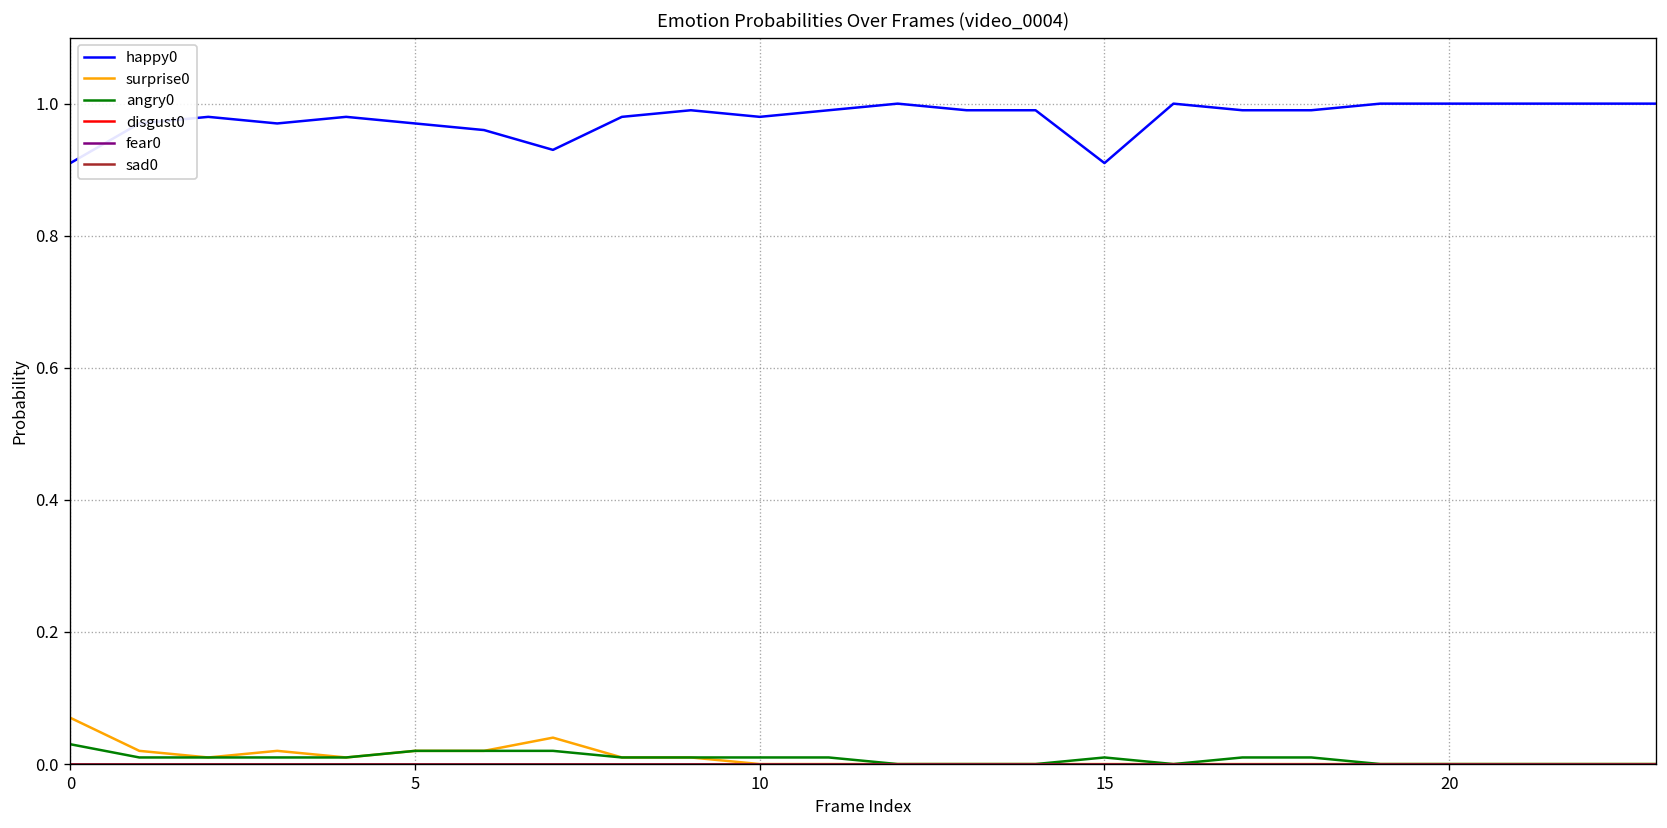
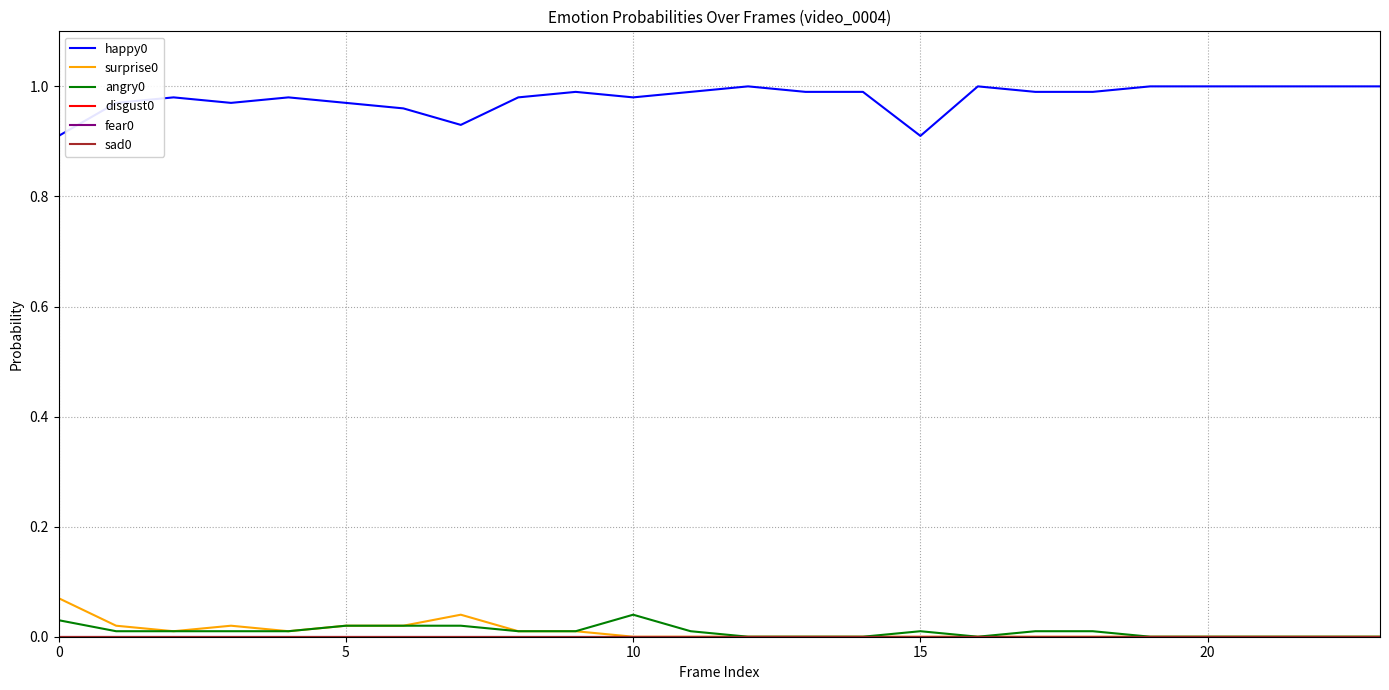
  {
    "happy0": {
      "0": 0.91,
      "5": 0.97,
      "10": 0.98,
      "15": 0.91,
      "20": 1.00
    },
    "surprise0": {
      "0": 0.07
    },
    "angry0": {
      "0": 0.03,
-     "10": 0.01,
+     "10": 0.04,
      "15": 0.01
    },
    "sad0": {
      "0": 0.00,
      "5": 0.00
    }
  }
